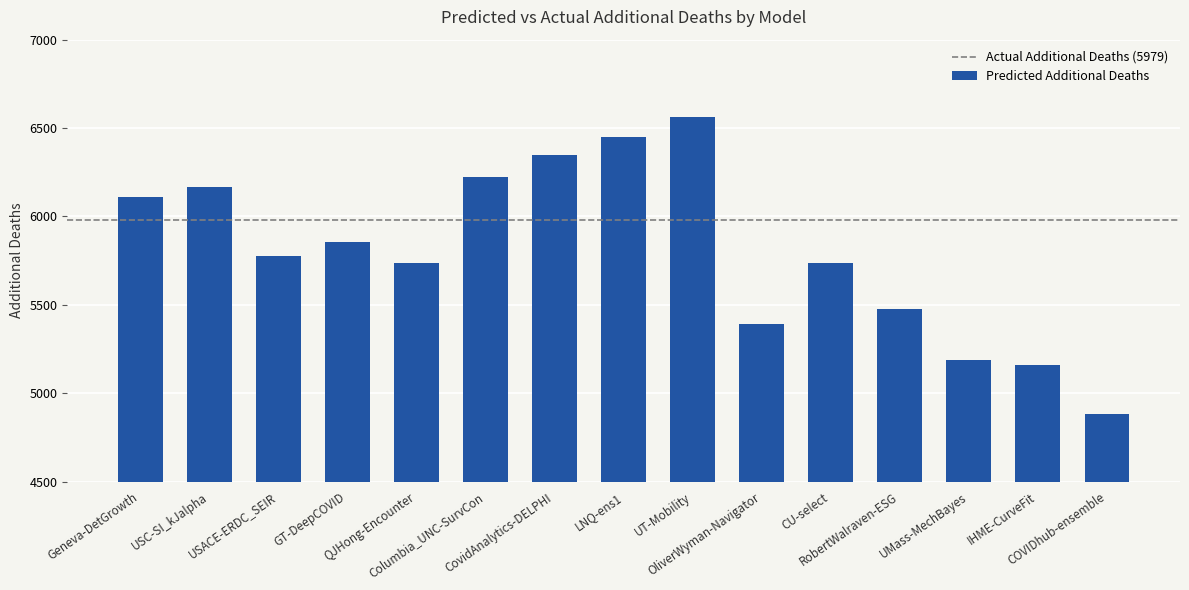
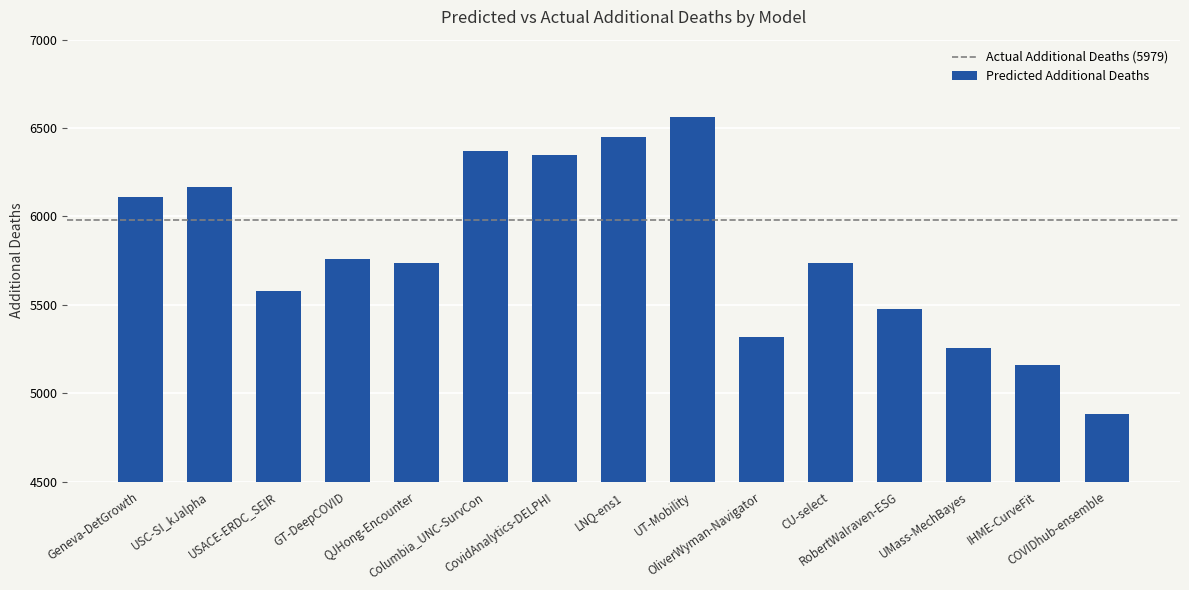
  {
    "Geneva-DetGrowth": 6110,
    "USC-SI_kJalpha": 6170,
-   "USACE-ERDC_SEIR": 5780,
-   "GT-DeepCOVID": 5850,
+   "USACE-ERDC_SEIR": 5580,
+   "GT-DeepCOVID": 5760,
    "QJHong-Encounter": 5740,
-   "Columbia_UNC-SurvCon": 6220,
+   "Columbia_UNC-SurvCon": 6370,
    "CovidAnalytics-DELPHI": 6350,
    "LNQ-ens1": 6450,
    "UT-Mobility": 6570,
-   "OliverWyman-Navigator": 5390,
+   "OliverWyman-Navigator": 5320,
    "CU-select": 5740,
    "RobertWalraven-ESG": 5480,
-   "UMass-MechBayes": 5190,
+   "UMass-MechBayes": 5260,
    "IHME-CurveFit": 5160,
    "COVIDhub-ensemble": 4880
  }
